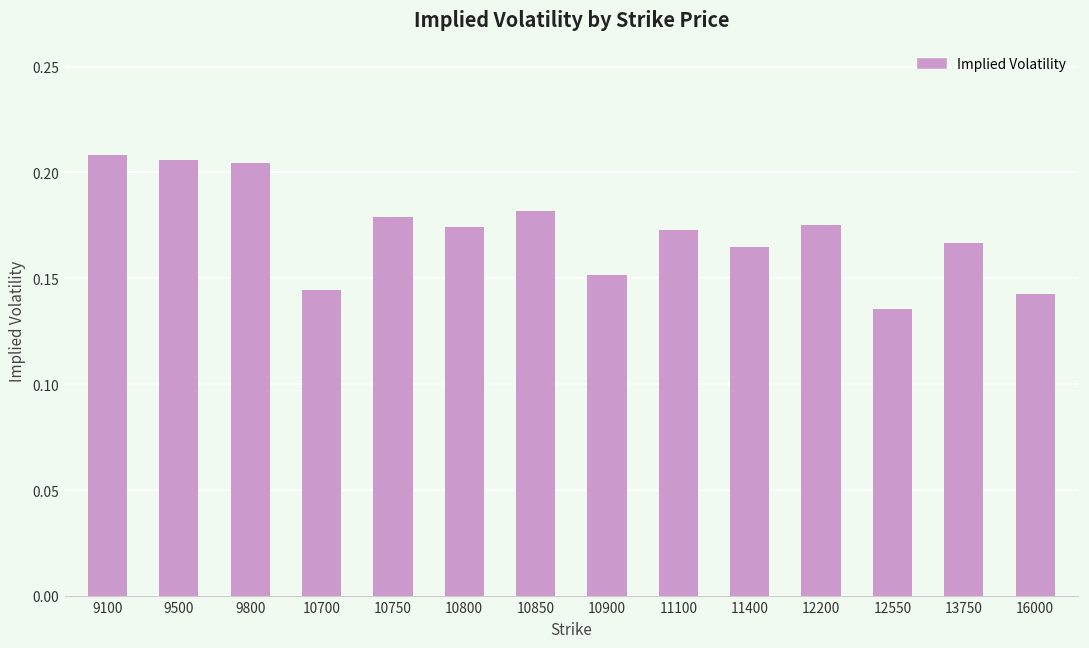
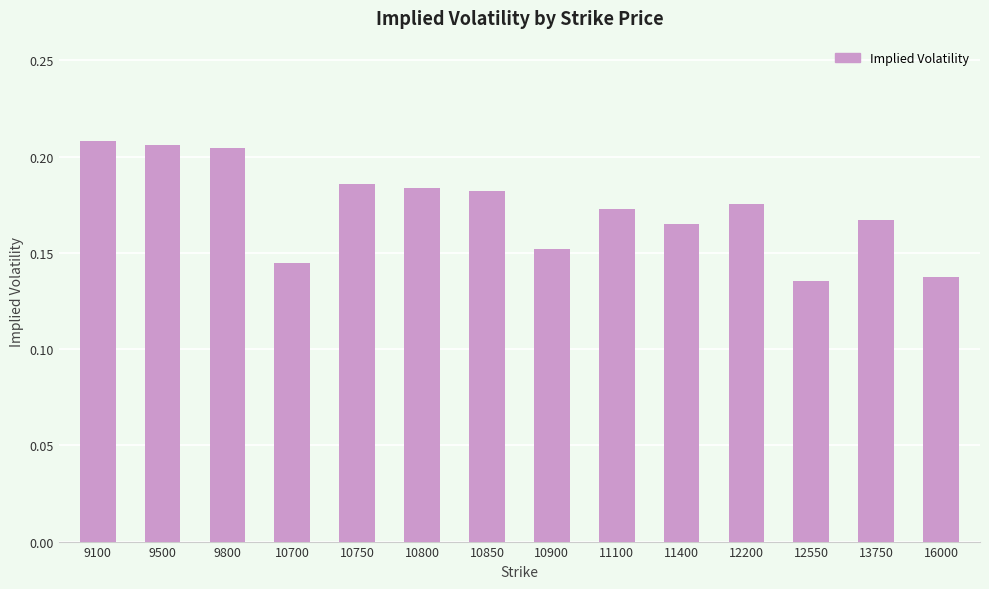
  {
    "9100": 0.208,
    "9500": 0.206,
    "9800": 0.204,
    "10700": 0.145,
-   "10750": 0.179,
-   "10800": 0.174,
+   "10750": 0.186,
+   "10800": 0.184,
    "10850": 0.182,
    "10900": 0.152,
    "11100": 0.173,
    "11400": 0.165,
    "12200": 0.175,
    "12550": 0.135,
    "13750": 0.167,
-   "16000": 0.143
+   "16000": 0.138
  }
